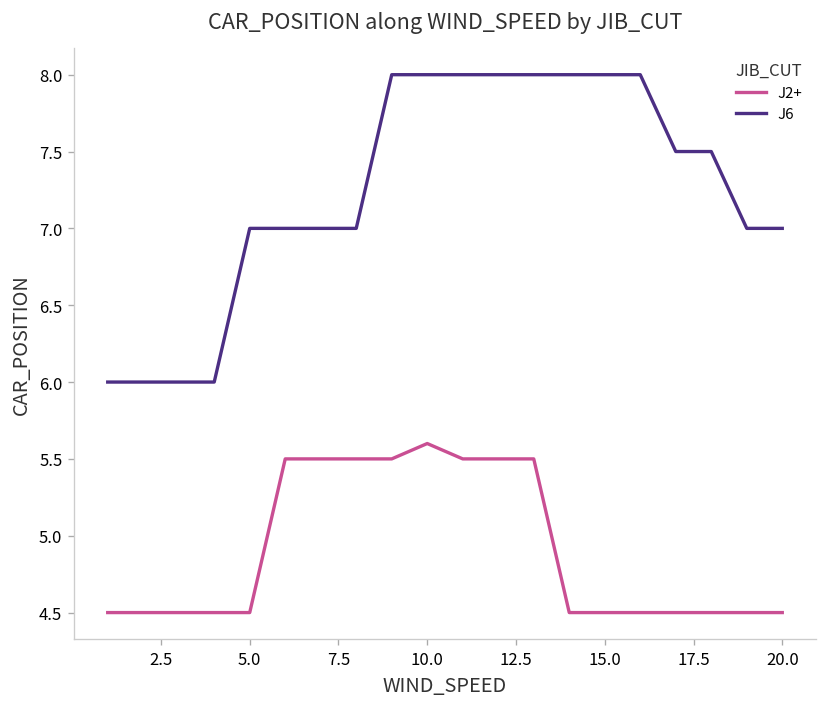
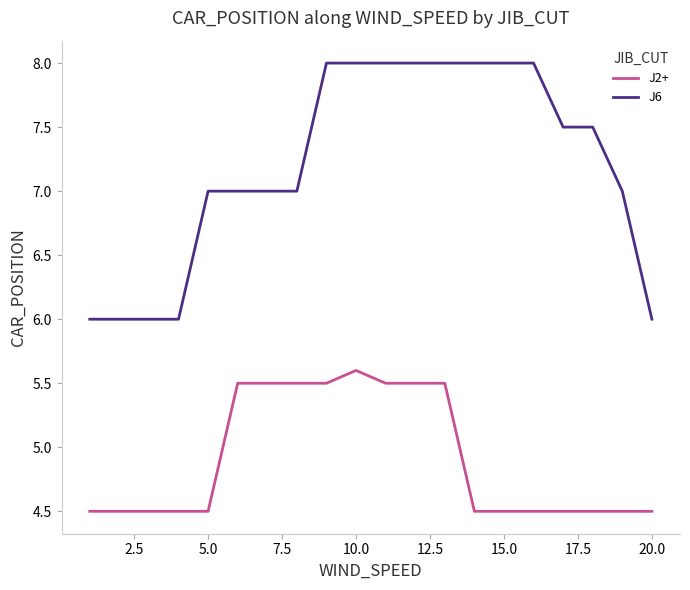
  {
    "J2+": {
      "5.0": 4.50,
      "10.0": 5.60,
      "15.0": 4.50,
      "20.0": 4.50
    },
    "J6": {
      "5.0": 7,
      "10.0": 8,
      "15.0": 8,
-     "20.0": 7
+     "20.0": 6
    }
  }
